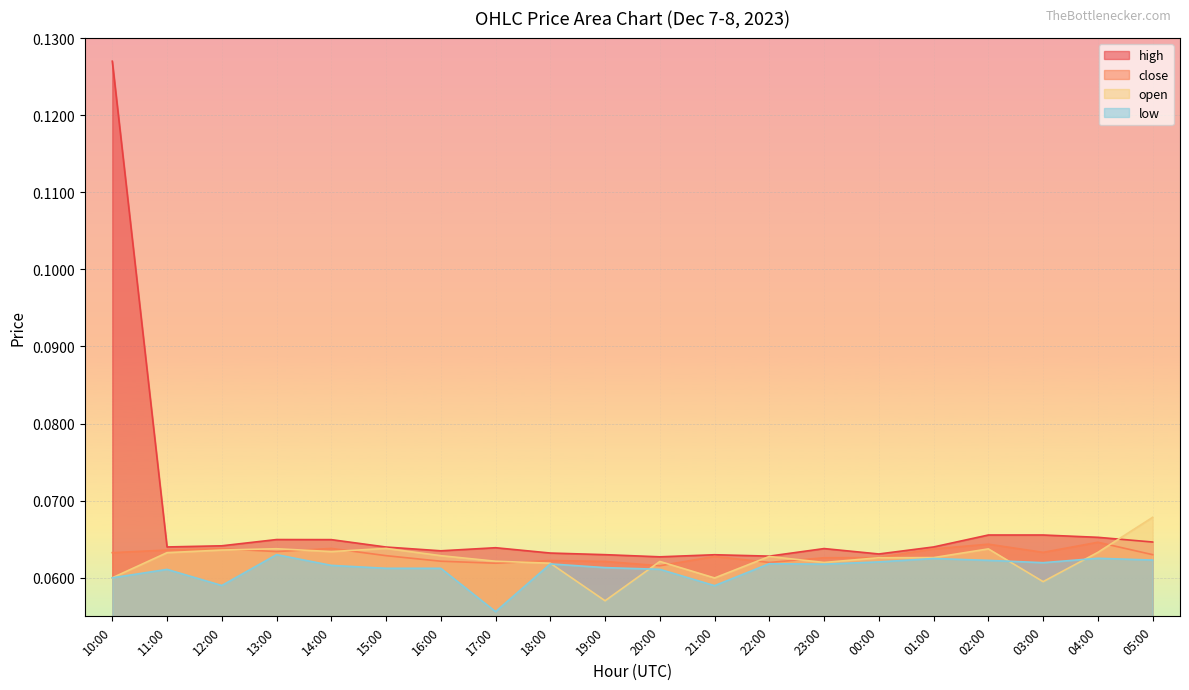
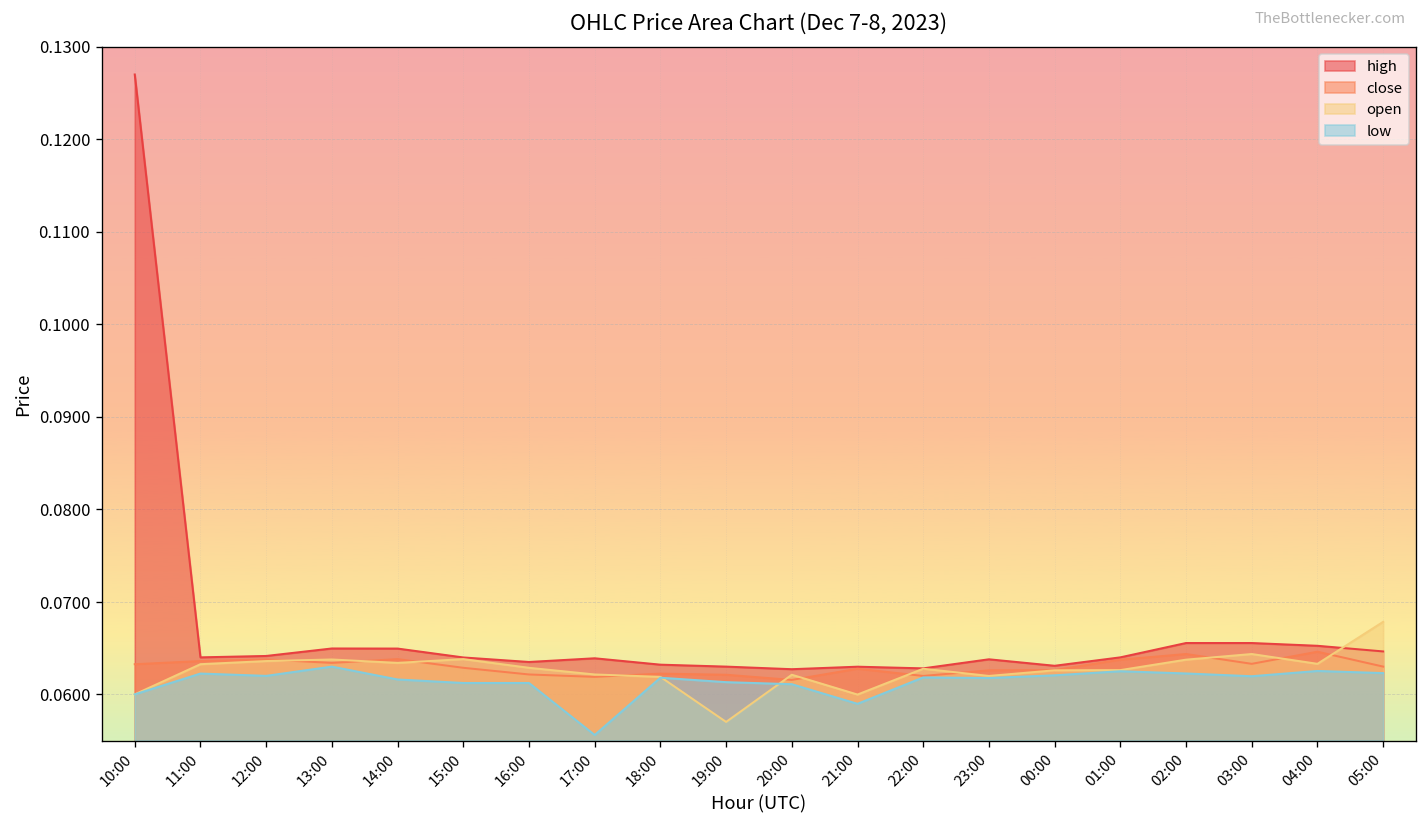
  {
    "open": {
      "11:00": 0.063,
      "13:00": 0.064,
      "14:00": 0.063,
      "16:00": 0.063,
      "19:00": 0.057,
      "20:00": 0.062,
      "21:00": 0.060,
      "02:00": 0.064,
-     "03:00": 0.060,
+     "03:00": 0.064,
      "04:00": 0.063,
      "05:00": 0.068
    },
    "low": {
-     "11:00": 0.061,
-     "12:00": 0.059,
+     "11:00": 0.062,
+     "12:00": 0.062,
      "13:00": 0.063,
      "14:00": 0.062,
      "15:00": 0.061,
      "16:00": 0.061,
      "17:00": 0.056,
      "19:00": 0.061,
      "20:00": 0.061,
      "21:00": 0.059,
      "00:00": 0.062,
      "02:00": 0.062,
      "03:00": 0.062,
      "04:00": 0.063,
      "05:00": 0.062
    }
  }
